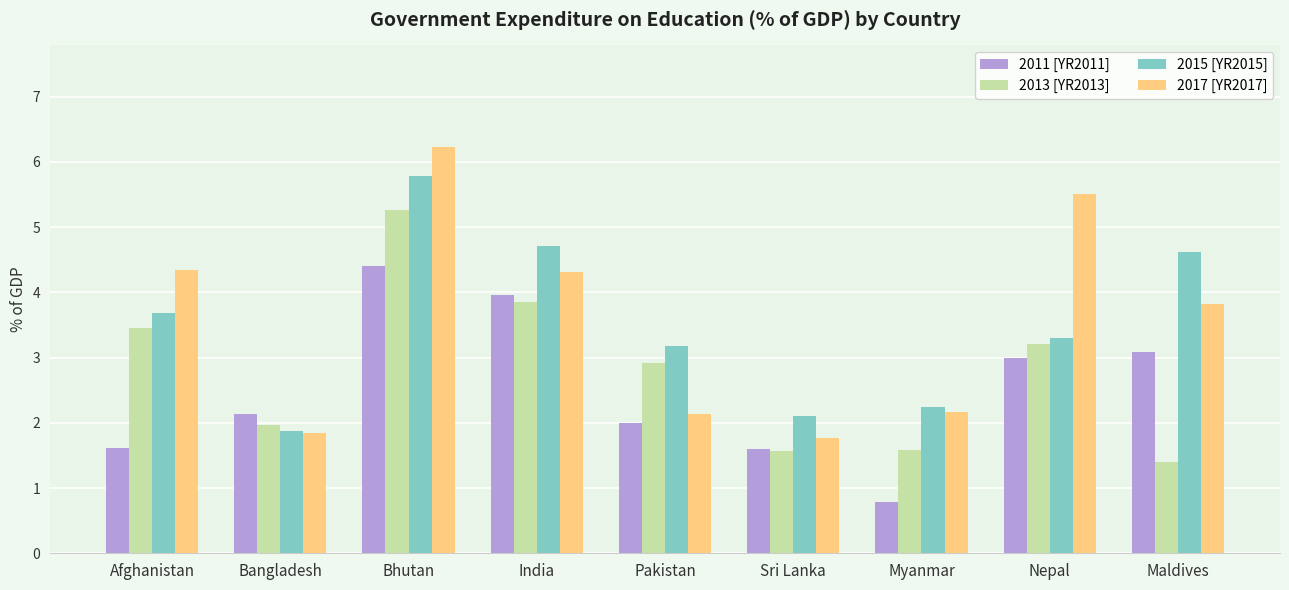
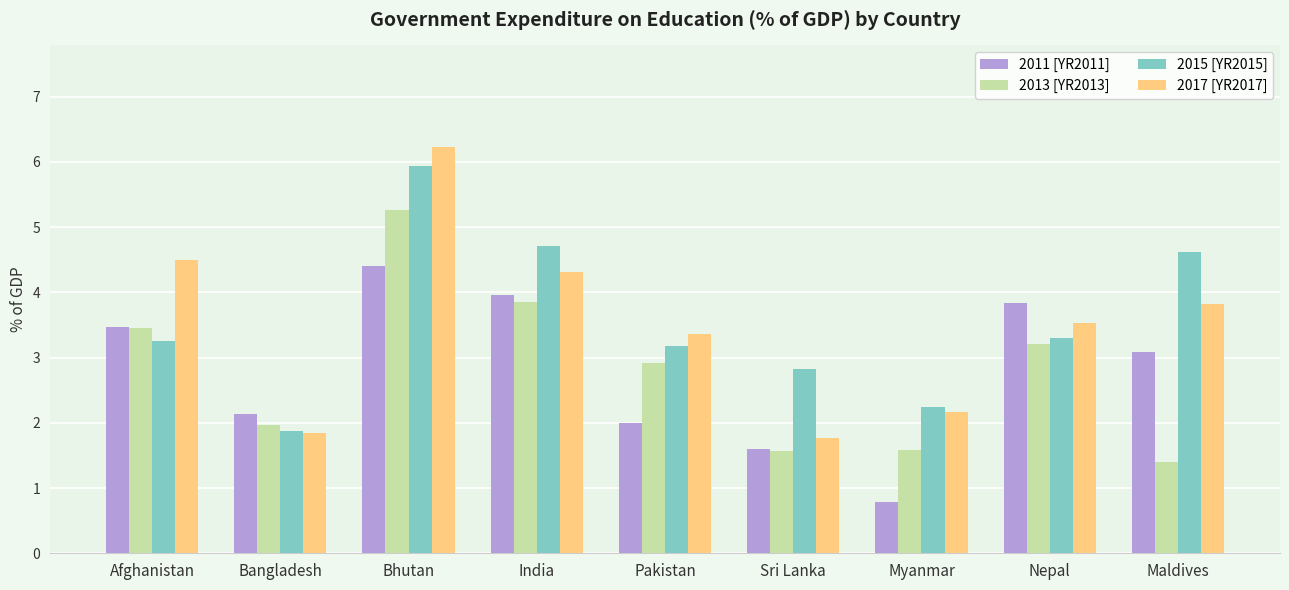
  {
    "2011 [YR2011]": {
-     "Afghanistan": 1.6,
+     "Afghanistan": 3.5,
      "Bangladesh": 2.1,
      "Bhutan": 4.4,
      "India": 4.0,
      "Pakistan": 2.0,
      "Sri Lanka": 1.6,
      "Myanmar": 0.8,
-     "Nepal": 3.0,
+     "Nepal": 3.8,
      "Maldives": 3.1
    },
    "2013 [YR2013]": {
      "Afghanistan": 3.5,
      "Bangladesh": 2.0,
      "Bhutan": 5.3,
      "India": 3.8,
      "Pakistan": 2.9,
      "Sri Lanka": 1.6,
      "Myanmar": 1.6,
      "Nepal": 3.2,
      "Maldives": 1.4
    },
    "2015 [YR2015]": {
-     "Afghanistan": 3.7,
+     "Afghanistan": 3.3,
      "Bangladesh": 1.9,
-     "Bhutan": 5.8,
+     "Bhutan": 5.9,
      "India": 4.7,
      "Pakistan": 3.2,
-     "Sri Lanka": 2.1,
+     "Sri Lanka": 2.8,
      "Myanmar": 2.2,
      "Nepal": 3.3,
      "Maldives": 4.6
    },
    "2017 [YR2017]": {
-     "Afghanistan": 4.3,
+     "Afghanistan": 4.5,
      "Bangladesh": 1.9,
      "Bhutan": 6.2,
      "India": 4.3,
-     "Pakistan": 2.1,
+     "Pakistan": 3.4,
      "Sri Lanka": 1.8,
      "Myanmar": 2.2,
-     "Nepal": 5.5,
+     "Nepal": 3.5,
      "Maldives": 3.8
    }
  }
